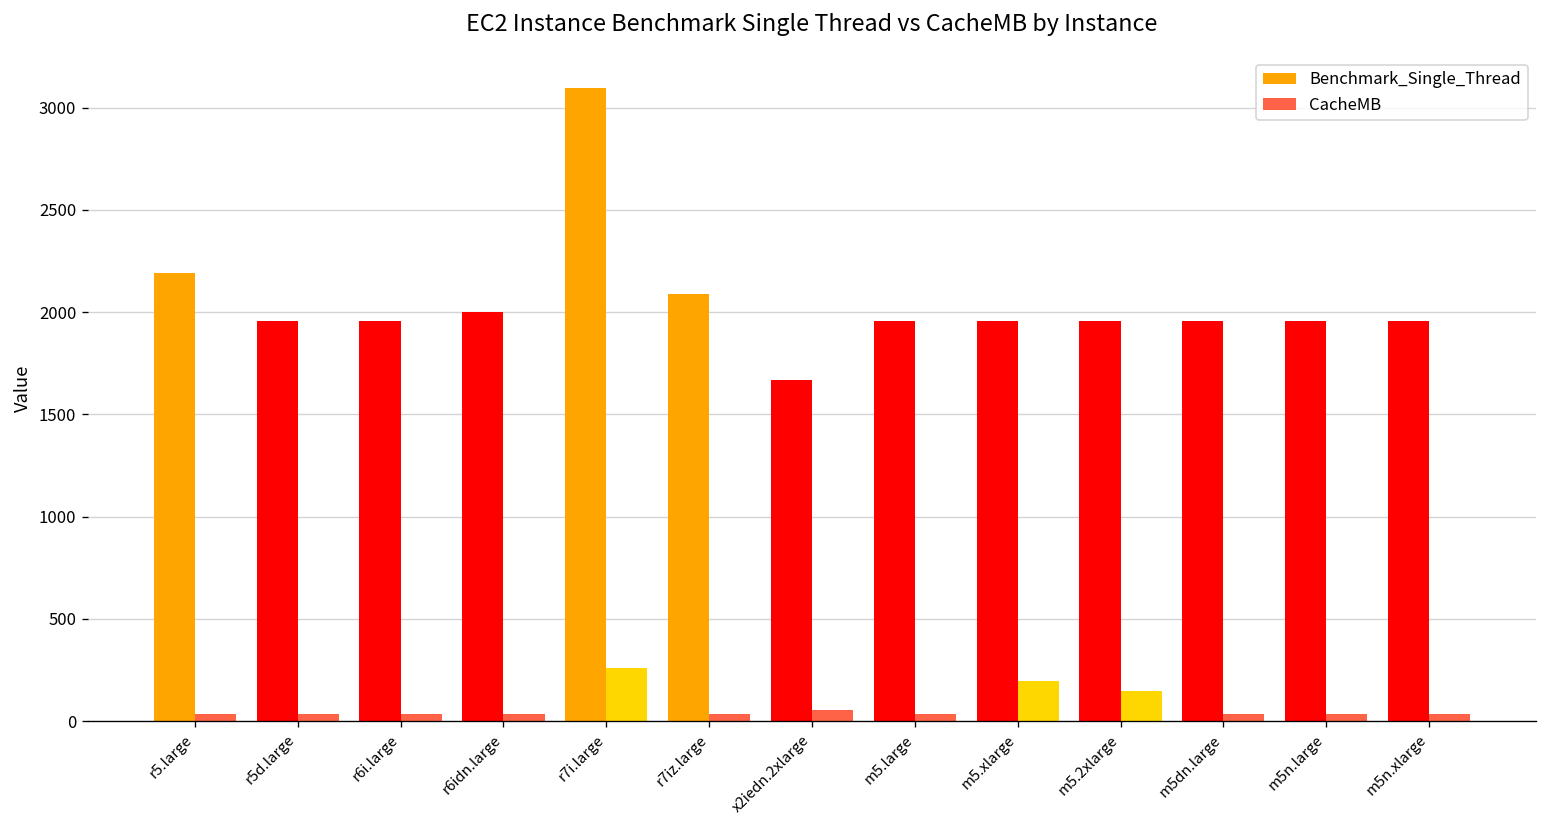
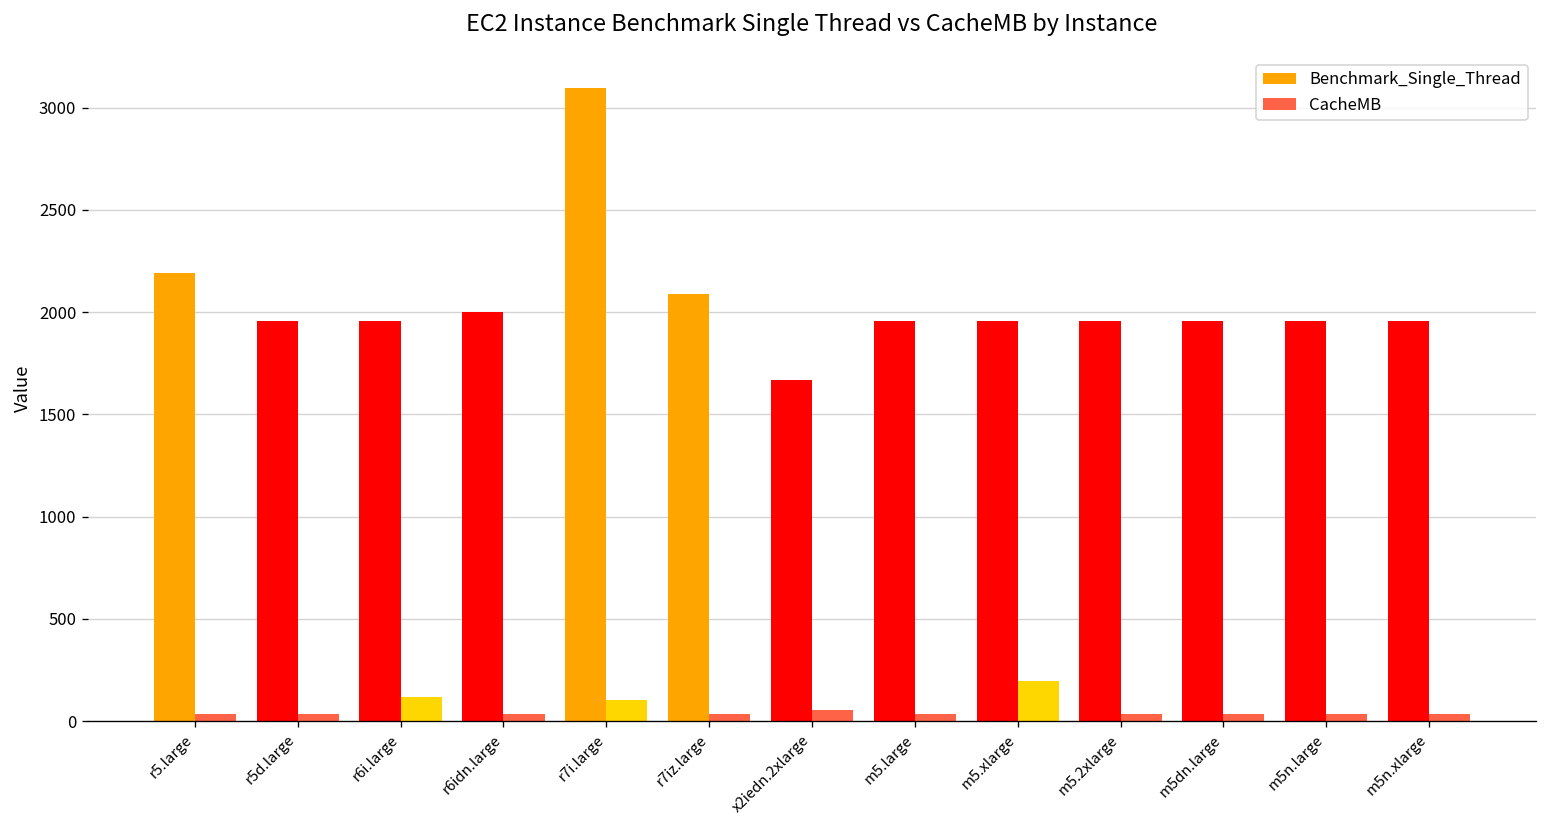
  {
    "Benchmark_Single_Thread": {
      "r5.large": 2190,
      "r5d.large": 1960,
      "r6i.large": 1960,
      "r6idn.large": 2000,
      "r7i.large": 3100,
      "r7iz.large": 2090,
      "x2iedn.2xlarge": 1670,
      "m5.large": 1960,
      "m5.xlarge": 1960,
      "m5.2xlarge": 1960,
      "m5dn.large": 1960,
      "m5n.large": 1960,
      "m5n.xlarge": 1960
    },
    "CacheMB": {
      "r5.large": 40,
      "r5d.large": 40,
-     "r6i.large": 40,
+     "r6i.large": 120,
      "r6idn.large": 40,
-     "r7i.large": 260,
+     "r7i.large": 110,
      "r7iz.large": 40,
      "x2iedn.2xlarge": 50,
      "m5.large": 40,
      "m5.xlarge": 200,
-     "m5.2xlarge": 150,
+     "m5.2xlarge": 40,
      "m5dn.large": 40,
      "m5n.large": 40,
      "m5n.xlarge": 40
    }
  }
